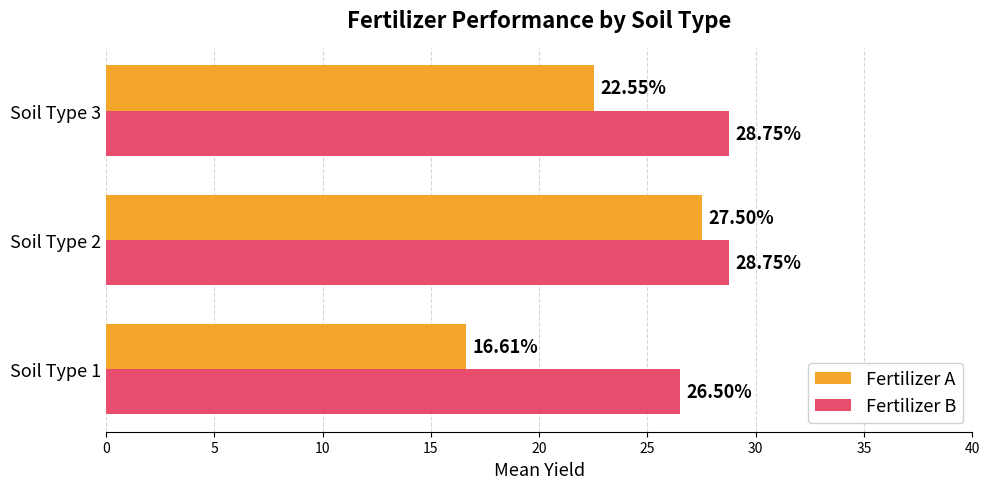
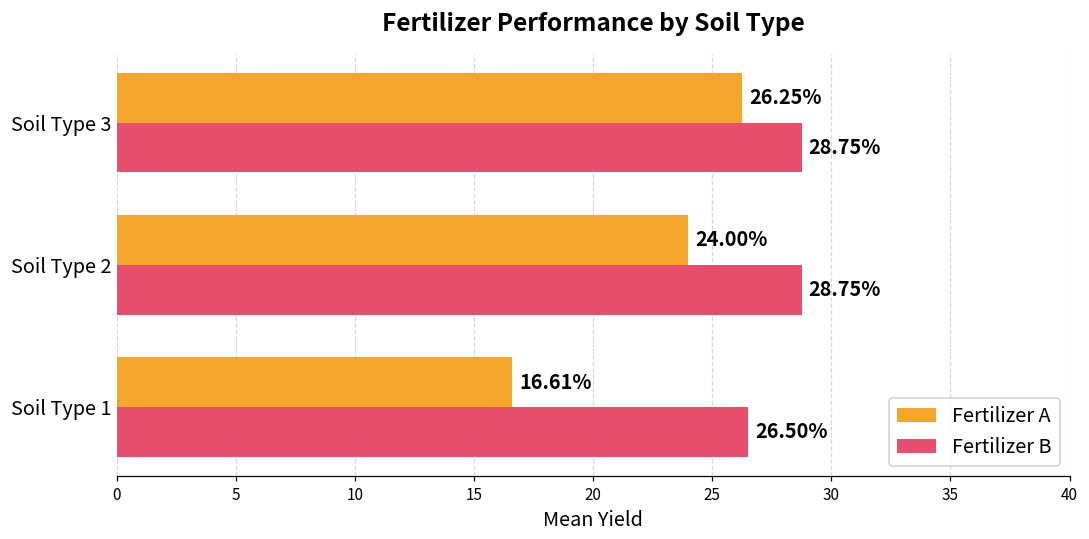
  {
    "Fertilizer A": {
-     "Soil Type 3": "22.55%",
-     "Soil Type 2": "27.50%",
+     "Soil Type 3": "26.25%",
+     "Soil Type 2": "24.00%",
      "Soil Type 1": "16.61%"
    },
    "Fertilizer B": {
      "Soil Type 3": "28.75%",
      "Soil Type 2": "28.75%",
      "Soil Type 1": "26.50%"
    }
  }
